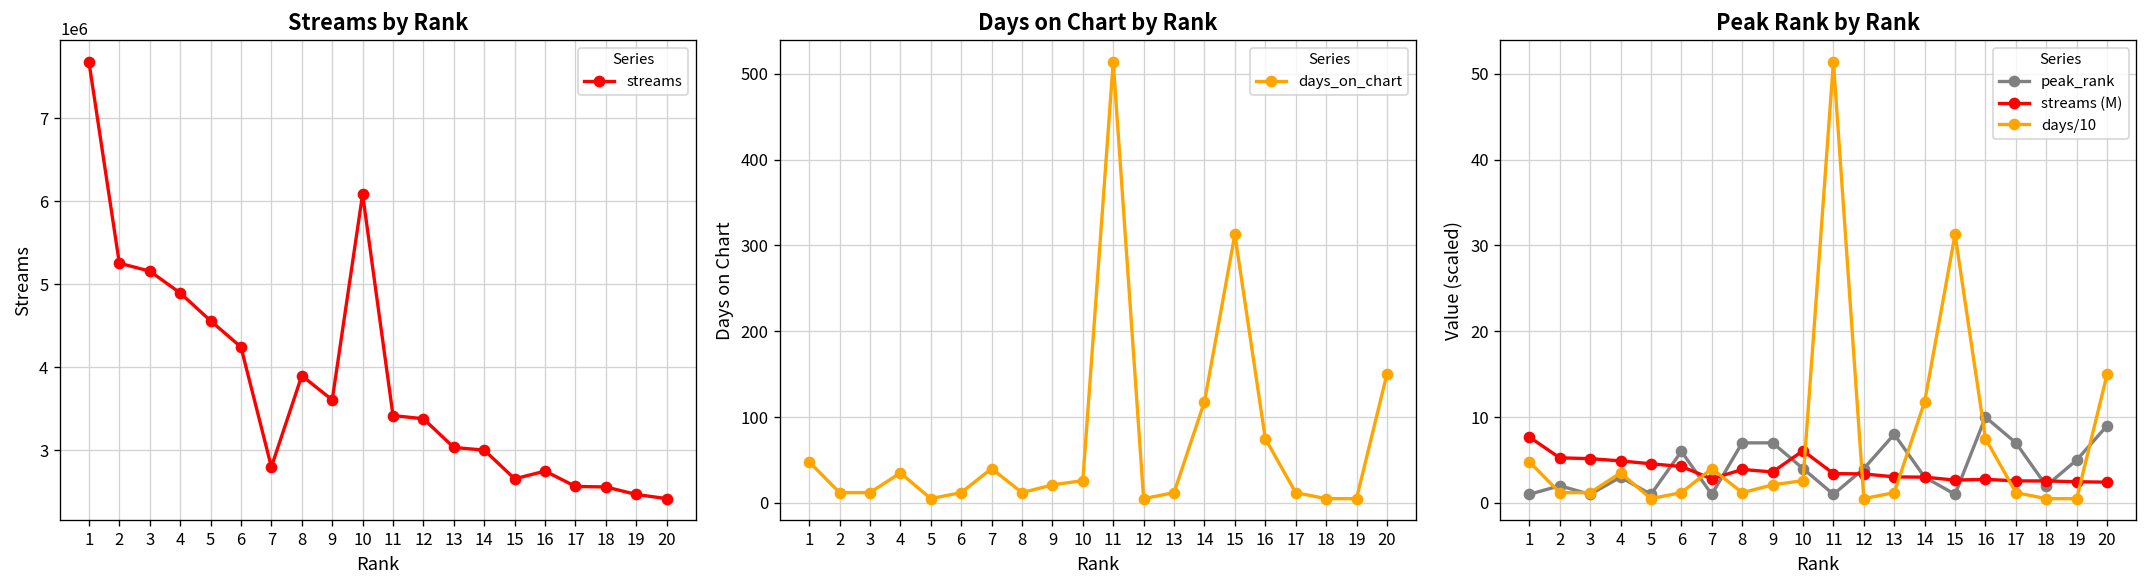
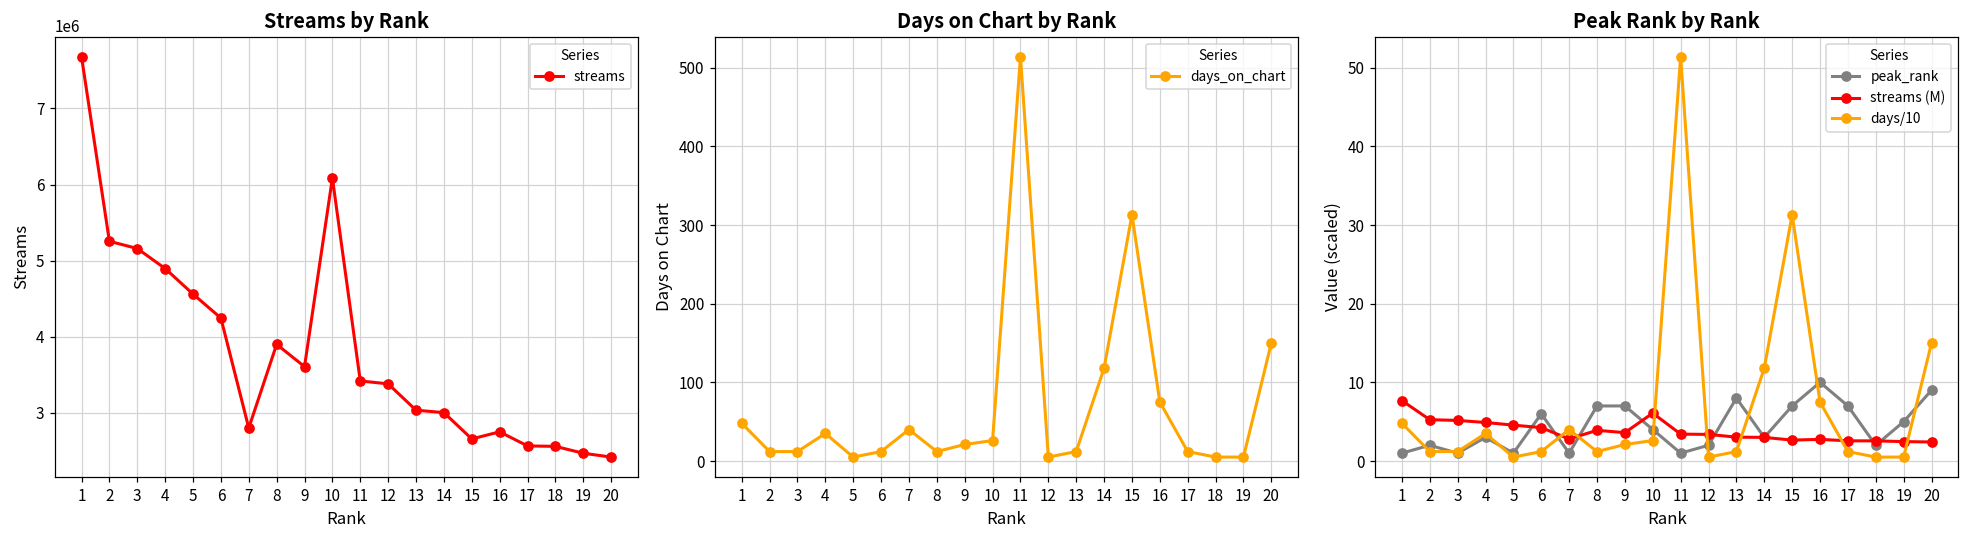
  {
    "Streams by Rank": {
      "1": 7700000,
      "2": 5300000,
      "3": 5200000,
      "4": 4900000,
      "5": 4600000,
      "6": 4200000,
      "7": 2800000,
      "8": 3900000,
      "9": 3600000,
      "10": 6100000,
      "11": 3400000,
      "12": 3400000,
      "13": 3000000,
      "14": 3000000,
      "15": 2700000,
      "16": 2800000,
      "17": 2600000,
      "18": 2600000,
      "19": 2500000,
      "20": 2400000
    },
    "Days on Chart by Rank": {
      "1": 50,
      "2": 10,
      "3": 10,
      "4": 40,
      "5": 10,
      "6": 10,
      "7": 40,
      "8": 10,
      "9": 20,
      "10": 30,
      "11": 510,
      "12": 10,
      "13": 10,
      "14": 120,
      "15": 310,
      "16": 80,
      "17": 10,
      "18": 10,
      "19": 10,
      "20": 150
    },
    "Peak Rank by Rank": {
      "peak_rank": {
        "1": 1,
        "2": 2,
        "4": 3,
        "5": 1,
        "6": 6,
        "7": 1,
        "8": 7,
        "9": 7,
        "10": 4,
        "11": 1,
-       "12": 4,
+       "12": 2,
        "13": 8,
-       "15": 1,
+       "15": 7,
        "16": 10,
        "17": 7,
        "18": 2,
        "19": 5,
        "20": 9
      },
      "streams (M)": {
        "1": 8,
        "2": 5,
        "3": 5,
        "4": 5,
        "5": 5,
        "6": 4,
        "7": 3,
        "8": 4,
        "9": 4,
        "10": 6,
        "11": 3,
        "12": 3,
        "13": 3,
        "15": 3,
        "16": 3,
        "17": 3,
        "18": 3,
        "19": 2,
        "20": 2
      },
      "days/10": {
        "1": 5,
        "2": 1,
        "4": 4,
        "5": 1,
        "6": 1,
        "7": 4,
        "8": 1,
        "9": 2,
        "10": 3,
        "11": 51,
        "12": 1,
        "13": 1,
        "14": 12,
        "15": 31,
        "16": 8,
        "17": 1,
        "18": 1,
        "19": 1,
        "20": 15
      }
    }
  }
